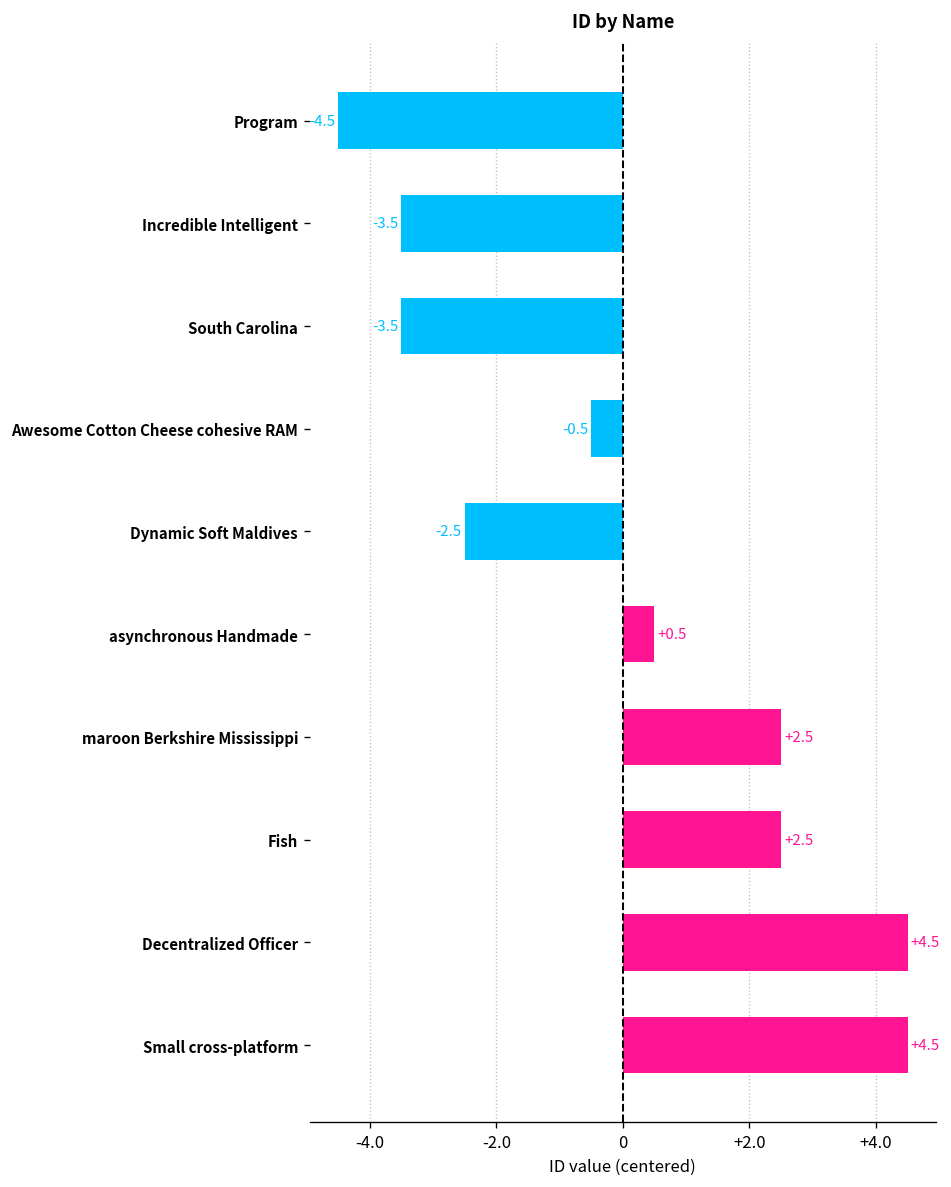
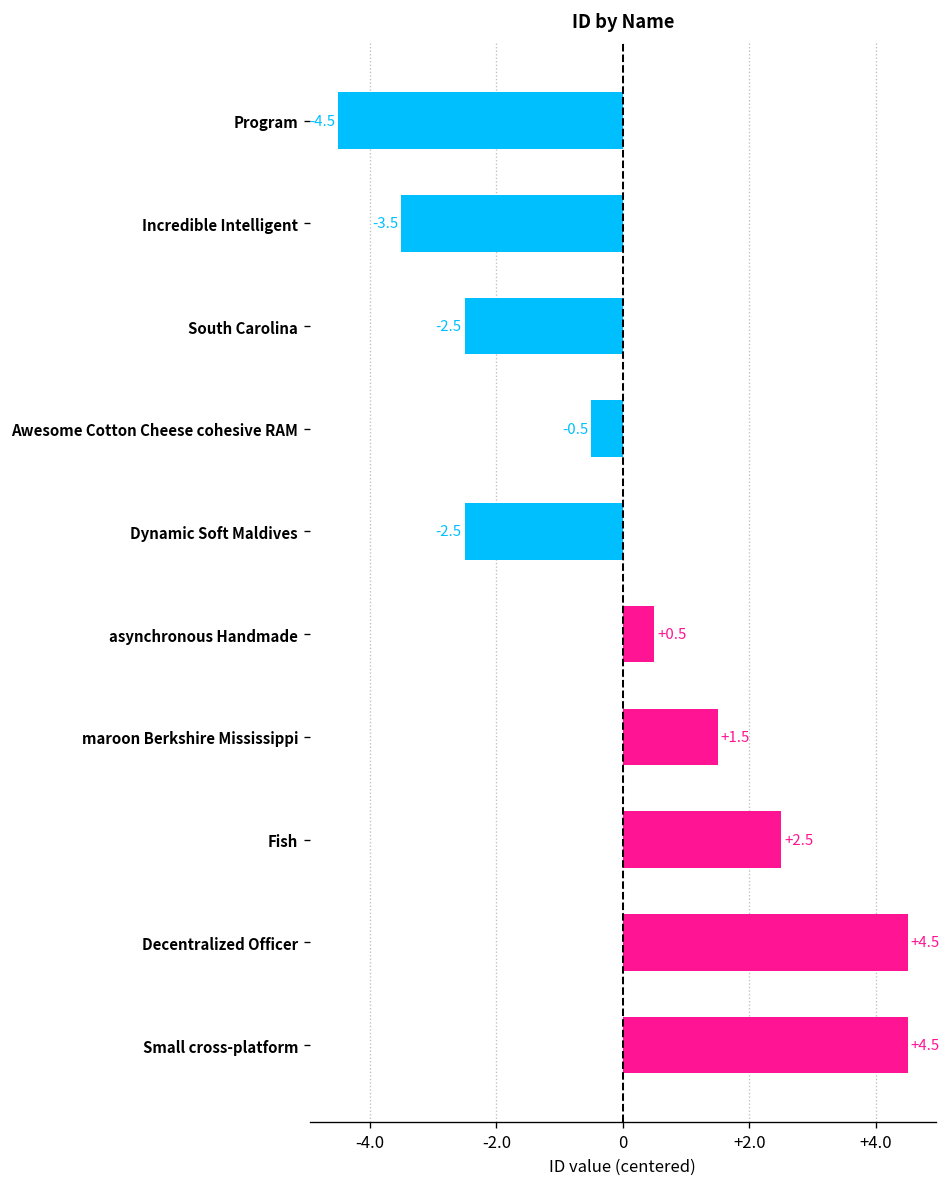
  {
    "Program": "-4.5",
    "Incredible Intelligent": "-3.5",
-   "South Carolina": "-3.5",
+   "South Carolina": "-2.5",
    "Awesome Cotton Cheese cohesive RAM": "-0.5",
    "Dynamic Soft Maldives": "-2.5",
    "asynchronous Handmade": "+0.5",
-   "maroon Berkshire Mississippi": "+2.5",
+   "maroon Berkshire Mississippi": "+1.5",
    "Fish": "+2.5",
    "Decentralized Officer": "+4.5",
    "Small cross-platform": "+4.5"
  }
